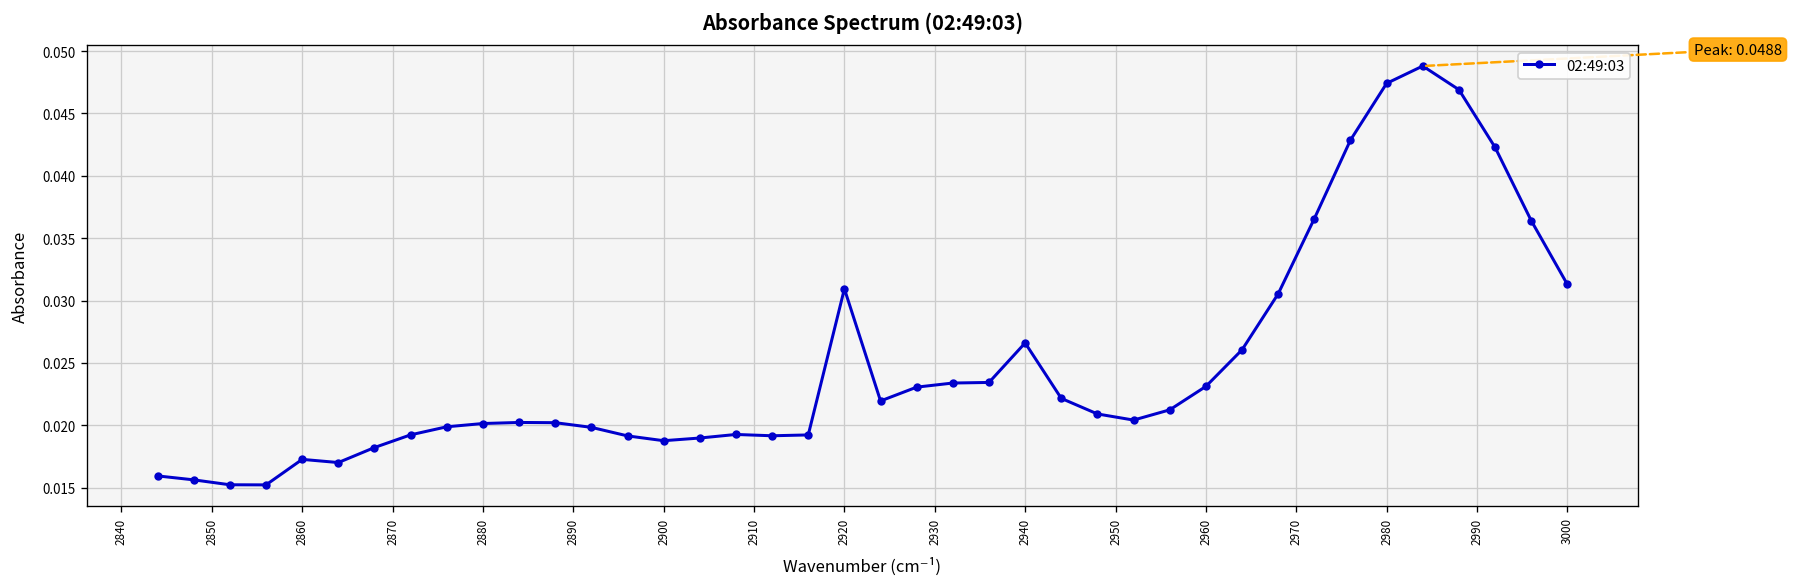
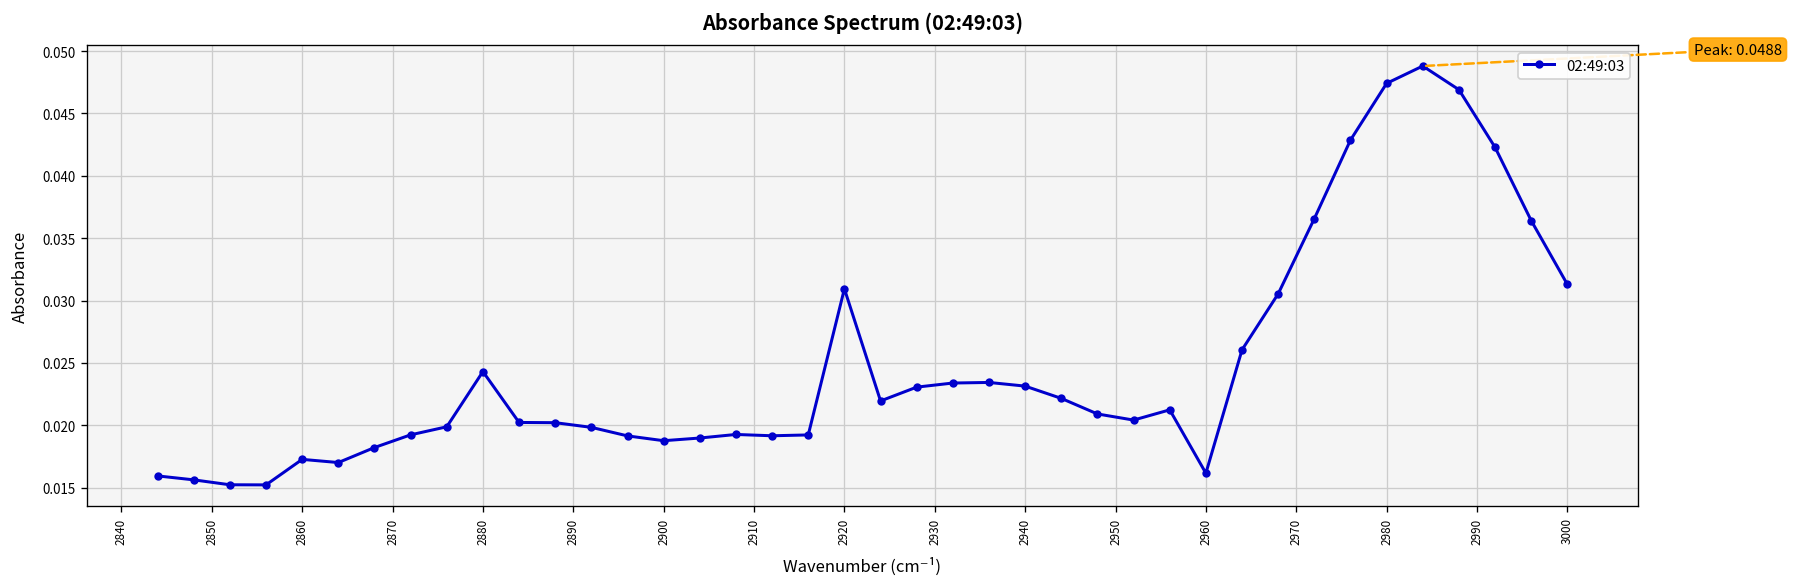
  {
    "2860": 0.0173,
-   "2880": 0.0201,
+   "2880": 0.0243,
    "2900": 0.0188,
    "2920": 0.0309,
-   "2940": 0.0266,
-   "2960": 0.0231,
+   "2940": 0.0231,
+   "2960": 0.0162,
    "2980": 0.0474,
    "3000": 0.0313
  }
